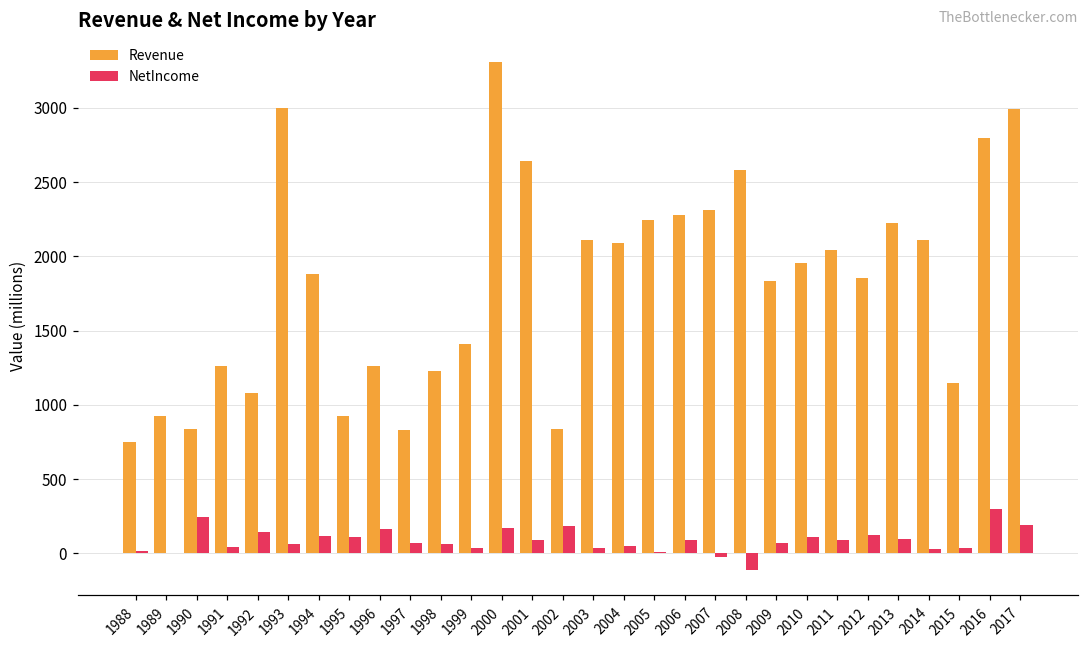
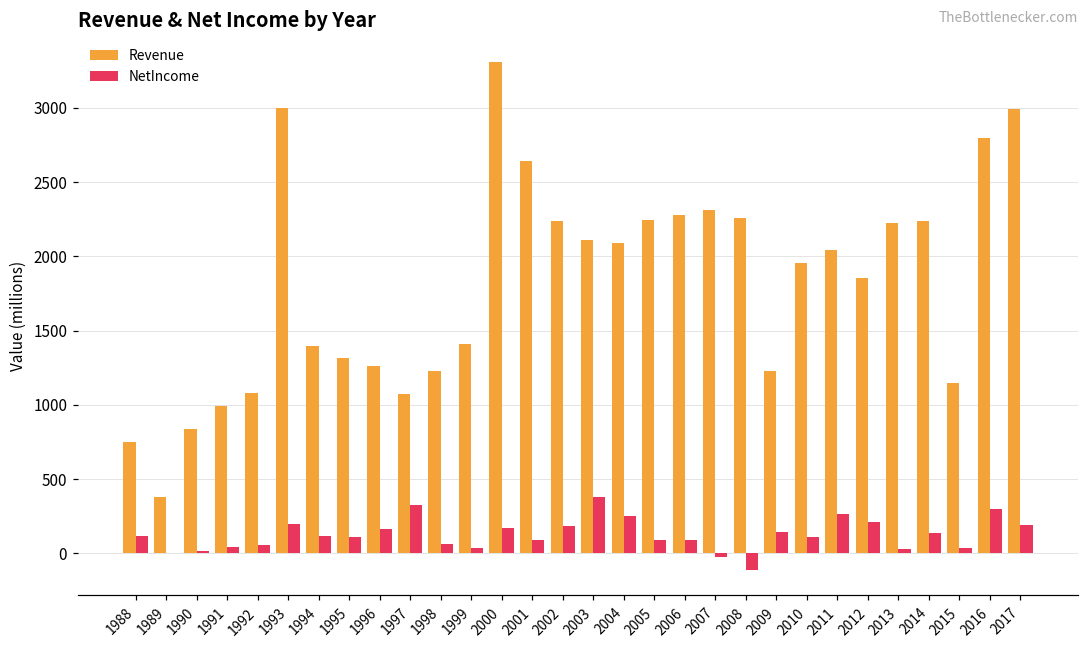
  {
    "Revenue": {
      "1988": 750,
-     "1989": 920,
+     "1989": 380,
      "1990": 840,
-     "1991": 1260,
+     "1991": 990,
      "1992": 1080,
      "1993": 3000,
-     "1994": 1880,
-     "1995": 920,
+     "1994": 1390,
+     "1995": 1320,
      "1996": 1260,
-     "1997": 830,
+     "1997": 1070,
      "1998": 1230,
      "1999": 1410,
      "2000": 3310,
      "2001": 2640,
-     "2002": 840,
+     "2002": 2240,
      "2003": 2110,
      "2004": 2090,
      "2005": 2240,
      "2006": 2280,
      "2007": 2310,
-     "2008": 2580,
-     "2009": 1830,
+     "2008": 2260,
+     "2009": 1230,
      "2010": 1950,
      "2011": 2040,
      "2012": 1860,
      "2013": 2220,
-     "2014": 2110,
+     "2014": 2240,
      "2015": 1150,
      "2016": 2800,
      "2017": 2990
    },
    "NetIncome": {
-     "1988": 20,
-     "1990": 250,
+     "1988": 120,
+     "1990": 20,
      "1991": 50,
-     "1992": 150,
-     "1993": 60,
+     "1992": 60,
+     "1993": 200,
      "1994": 120,
      "1995": 110,
      "1996": 160,
-     "1997": 70,
+     "1997": 320,
      "1998": 60,
      "1999": 30,
      "2000": 170,
      "2001": 90,
      "2002": 180,
-     "2003": 40,
-     "2004": 50,
-     "2005": 10,
+     "2003": 380,
+     "2004": 250,
+     "2005": 90,
      "2006": 90,
      "2007": -20,
      "2008": -110,
-     "2009": 70,
+     "2009": 140,
      "2010": 110,
-     "2011": 90,
-     "2012": 120,
-     "2013": 90,
-     "2014": 30,
+     "2011": 260,
+     "2012": 210,
+     "2013": 30,
+     "2014": 140,
      "2015": 40,
      "2016": 300,
      "2017": 190
    }
  }
